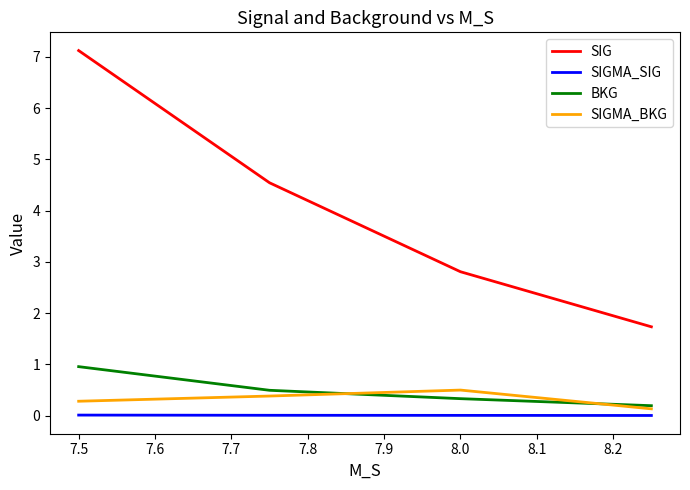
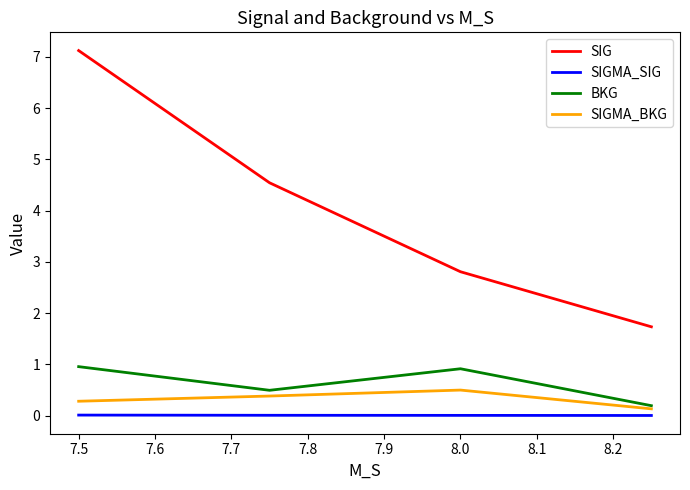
  {
    "SIG": {
      "7.5": 7.1,
      "8.0": 2.8
    },
    "SIGMA_SIG": {
      "7.5": 0.0,
      "8.0": 0.0
    },
    "BKG": {
      "7.5": 1.0,
-     "8.0": 0.3
+     "8.0": 0.9
    },
    "SIGMA_BKG": {
      "7.5": 0.3,
      "8.0": 0.5
    }
  }
